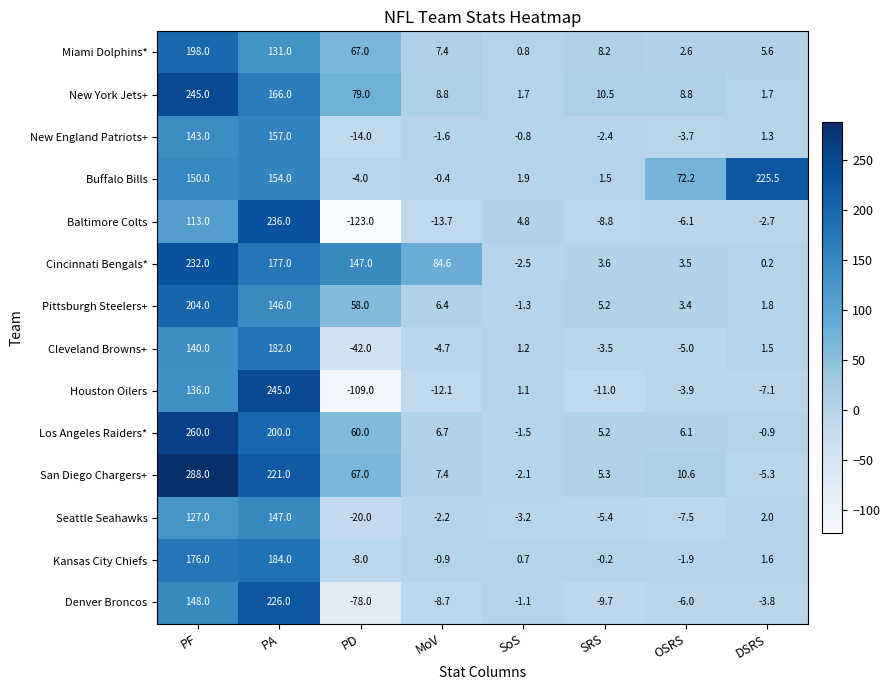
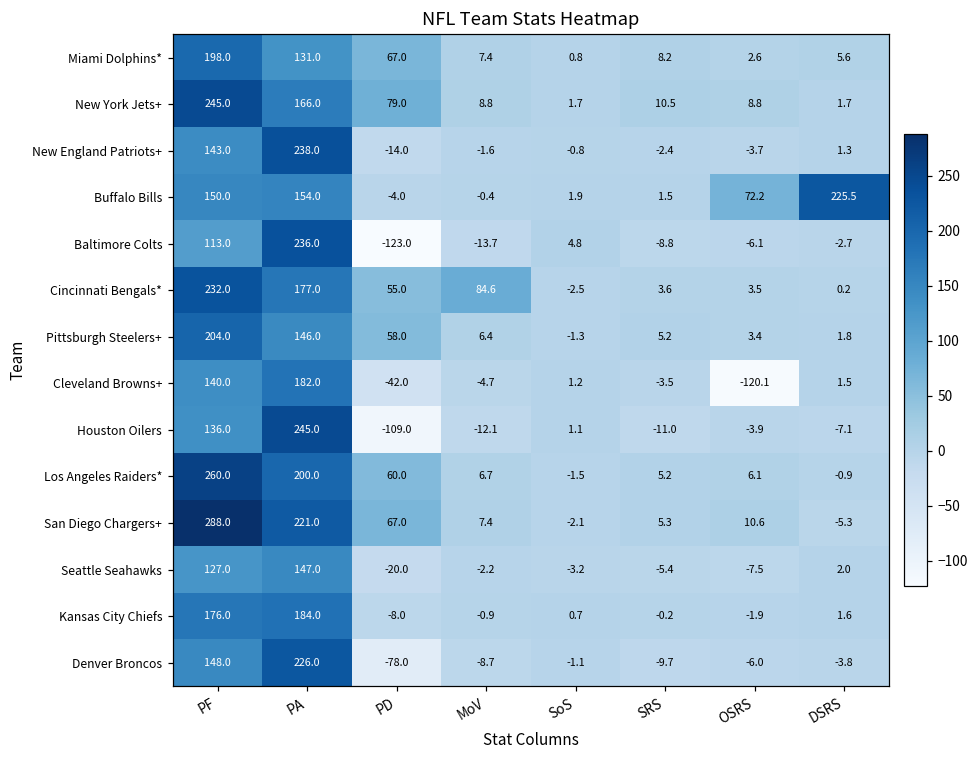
  {
    "Miami Dolphins*": {
      "PF": 198.0,
      "PA": 131.0,
      "PD": 67.0,
      "MoV": 7.4,
      "SoS": 0.8,
      "SRS": 8.2,
      "OSRS": 2.6,
      "DSRS": 5.6
    },
    "New York Jets+": {
      "PF": 245.0,
      "PA": 166.0,
      "PD": 79.0,
      "MoV": 8.8,
      "SoS": 1.7,
      "SRS": 10.5,
      "OSRS": 8.8,
      "DSRS": 1.7
    },
    "New England Patriots+": {
      "PF": 143.0,
-     "PA": 157.0,
+     "PA": 238.0,
      "PD": -14.0,
      "MoV": -1.6,
      "SoS": -0.8,
      "SRS": -2.4,
      "OSRS": -3.7,
      "DSRS": 1.3
    },
    "Buffalo Bills": {
      "PF": 150.0,
      "PA": 154.0,
      "PD": -4.0,
      "MoV": -0.4,
      "SoS": 1.9,
      "SRS": 1.5,
      "OSRS": 72.2,
      "DSRS": 225.5
    },
    "Baltimore Colts": {
      "PF": 113.0,
      "PA": 236.0,
      "PD": -123.0,
      "MoV": -13.7,
      "SoS": 4.8,
      "SRS": -8.8,
      "OSRS": -6.1,
      "DSRS": -2.7
    },
    "Cincinnati Bengals*": {
      "PF": 232.0,
      "PA": 177.0,
-     "PD": 147.0,
+     "PD": 55.0,
      "MoV": 84.6,
      "SoS": -2.5,
      "SRS": 3.6,
      "OSRS": 3.5,
      "DSRS": 0.2
    },
    "Pittsburgh Steelers+": {
      "PF": 204.0,
      "PA": 146.0,
      "PD": 58.0,
      "MoV": 6.4,
      "SoS": -1.3,
      "SRS": 5.2,
      "OSRS": 3.4,
      "DSRS": 1.8
    },
    "Cleveland Browns+": {
      "PF": 140.0,
      "PA": 182.0,
      "PD": -42.0,
      "MoV": -4.7,
      "SoS": 1.2,
      "SRS": -3.5,
-     "OSRS": -5.0,
+     "OSRS": -120.1,
      "DSRS": 1.5
    },
    "Houston Oilers": {
      "PF": 136.0,
      "PA": 245.0,
      "PD": -109.0,
      "MoV": -12.1,
      "SoS": 1.1,
      "SRS": -11.0,
      "OSRS": -3.9,
      "DSRS": -7.1
    },
    "Los Angeles Raiders*": {
      "PF": 260.0,
      "PA": 200.0,
      "PD": 60.0,
      "MoV": 6.7,
      "SoS": -1.5,
      "SRS": 5.2,
      "OSRS": 6.1,
      "DSRS": -0.9
    },
    "San Diego Chargers+": {
      "PF": 288.0,
      "PA": 221.0,
      "PD": 67.0,
      "MoV": 7.4,
      "SoS": -2.1,
      "SRS": 5.3,
      "OSRS": 10.6,
      "DSRS": -5.3
    },
    "Seattle Seahawks": {
      "PF": 127.0,
      "PA": 147.0,
      "PD": -20.0,
      "MoV": -2.2,
      "SoS": -3.2,
      "SRS": -5.4,
      "OSRS": -7.5,
      "DSRS": 2.0
    },
    "Kansas City Chiefs": {
      "PF": 176.0,
      "PA": 184.0,
      "PD": -8.0,
      "MoV": -0.9,
      "SoS": 0.7,
      "SRS": -0.2,
      "OSRS": -1.9,
      "DSRS": 1.6
    },
    "Denver Broncos": {
      "PF": 148.0,
      "PA": 226.0,
      "PD": -78.0,
      "MoV": -8.7,
      "SoS": -1.1,
      "SRS": -9.7,
      "OSRS": -6.0,
      "DSRS": -3.8
    }
  }
